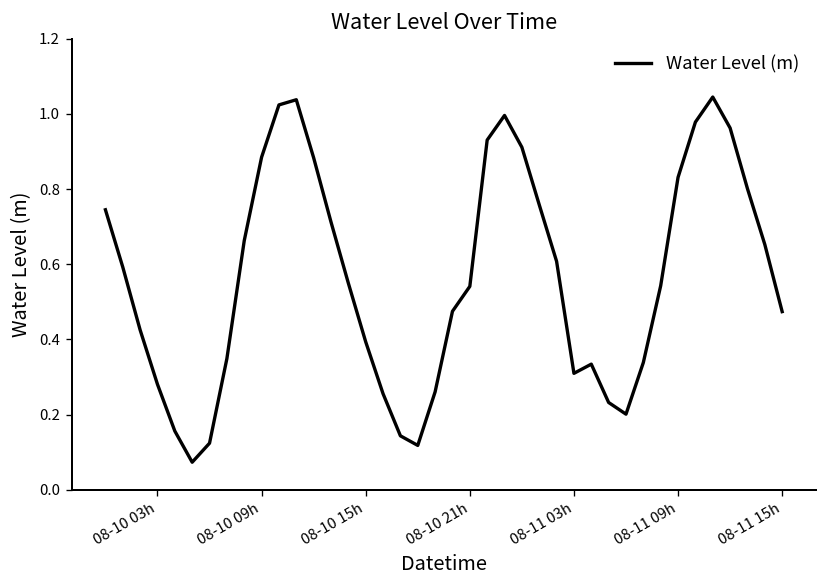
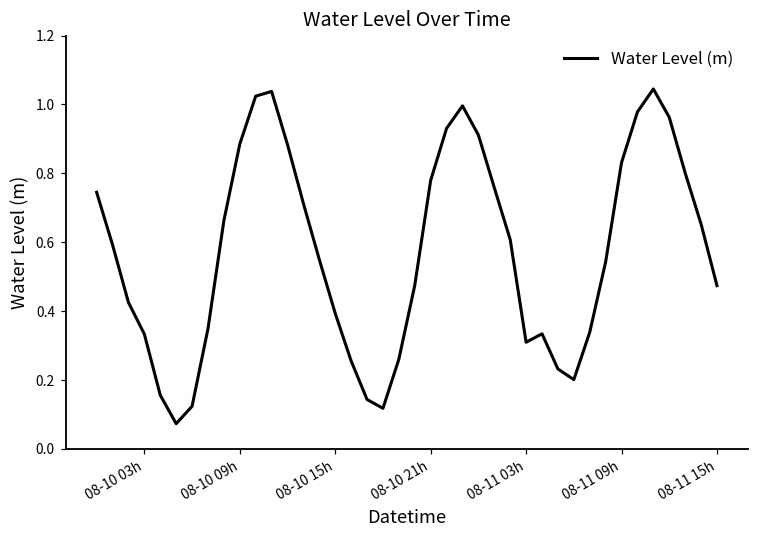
  {
-   "08-10 03h": 0.28,
+   "08-10 03h": 0.33,
    "08-10 09h": 0.88,
    "08-10 15h": 0.39,
-   "08-10 21h": 0.54,
+   "08-10 21h": 0.78,
    "08-11 03h": 0.31,
    "08-11 09h": 0.83,
    "08-11 15h": 0.47
  }
